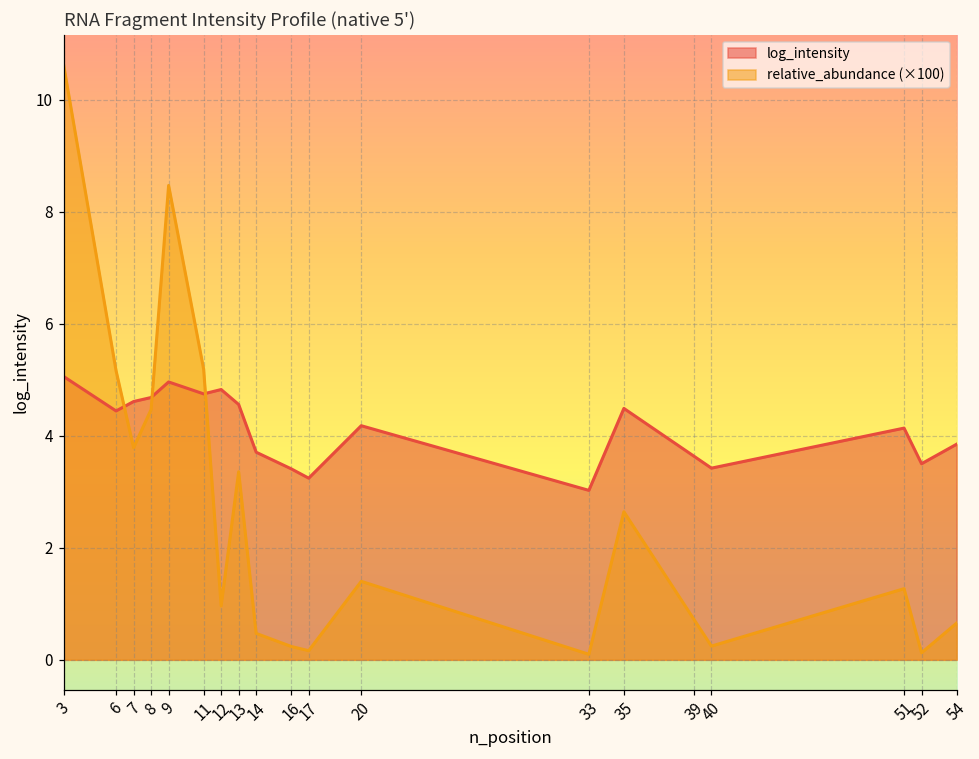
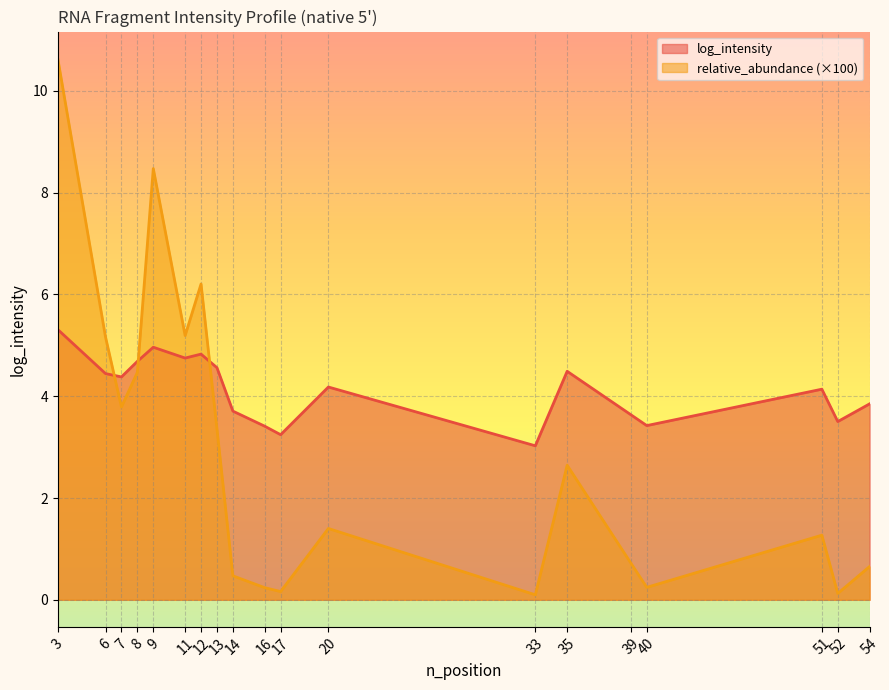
  {
    "log_intensity": {
-     "3": 5.1,
+     "3": 5.3,
      "6": 4.4,
-     "7": 4.6,
+     "7": 4.4,
      "8": 4.7,
      "9": 5.0,
      "11": 4.7,
      "12": 4.8,
      "13": 4.6,
      "14": 3.7,
      "16": 3.4,
      "17": 3.2,
      "20": 4.2,
      "33": 3.0,
      "35": 4.5,
      "39": 3.6,
      "40": 3.4,
      "51": 4.1,
      "52": 3.5,
      "54": 3.8
    },
    "relative_abundance (×100)": {
      "3": 10.6,
      "6": 5.2,
      "7": 3.8,
      "8": 4.5,
      "9": 8.5,
      "11": 5.2,
-     "12": 1.0,
+     "12": 6.2,
      "13": 3.4,
      "14": 0.5,
      "16": 0.2,
      "17": 0.2,
      "20": 1.4,
      "33": 0.1,
      "35": 2.6,
      "39": 0.7,
      "40": 0.2,
      "51": 1.3,
      "52": 0.1,
      "54": 0.7
    }
  }
